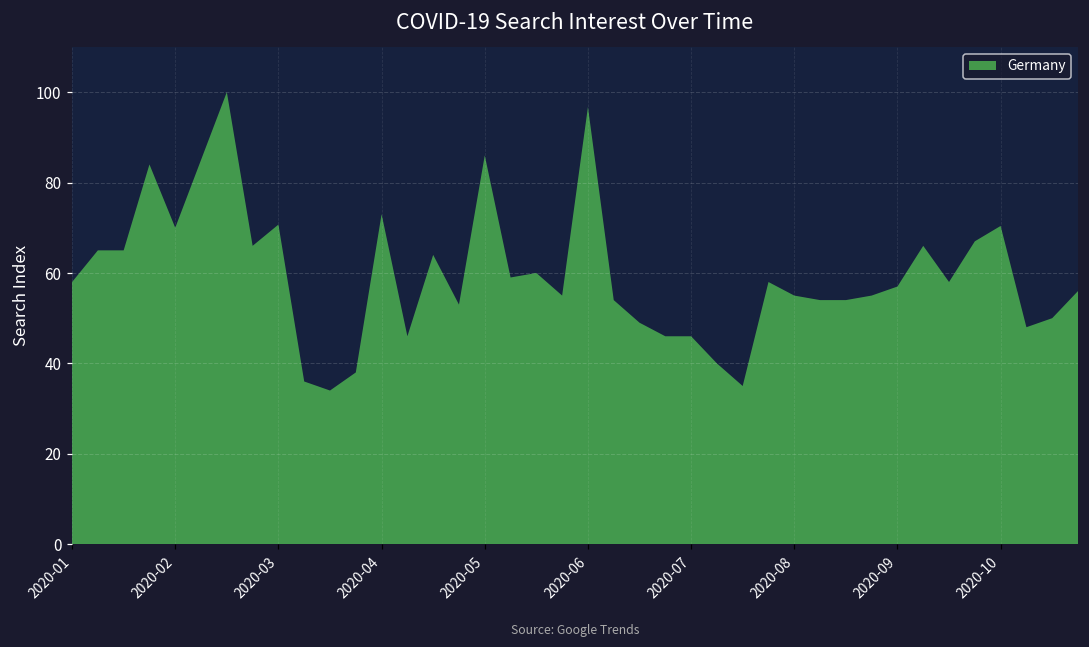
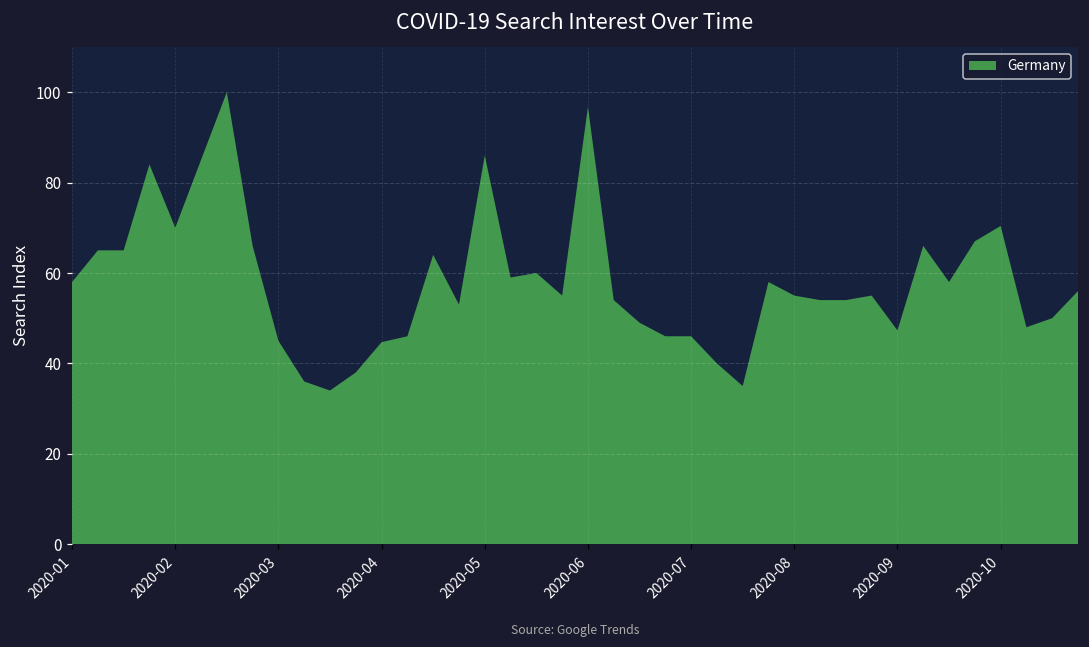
  {
    "2020-01": 58,
    "2020-02": 70,
-   "2020-03": 71,
-   "2020-04": 73,
+   "2020-03": 45,
+   "2020-04": 45,
    "2020-05": 86,
    "2020-06": 97,
    "2020-07": 46,
    "2020-08": 55,
-   "2020-09": 57,
+   "2020-09": 47,
    "2020-10": 70
  }
